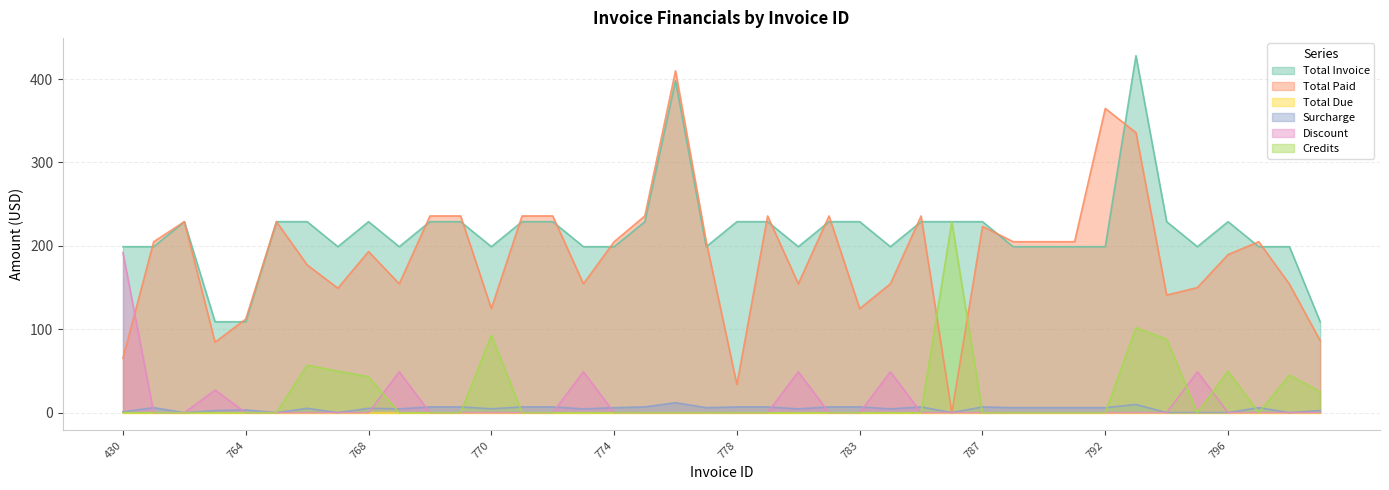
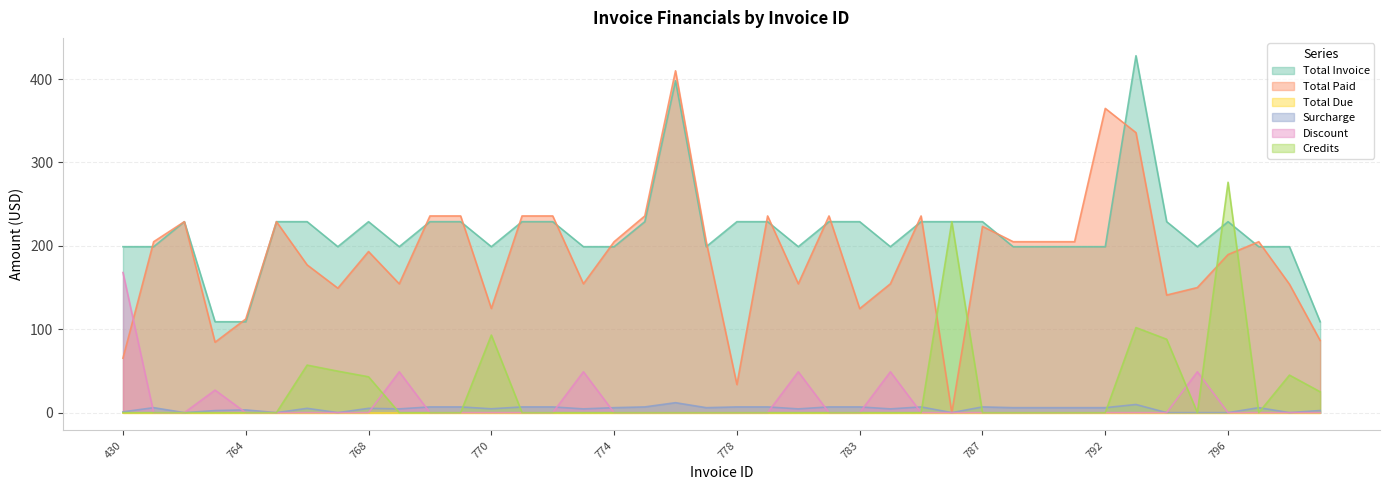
  {
    "Total Paid": {
      "430": 70,
      "764": 110,
      "768": 190,
      "770": 120,
      "774": 200,
      "778": 30,
      "783": 120,
      "787": 220,
      "792": 360,
      "796": 190
    },
    "Discount": {
-     "430": 190
+     "430": 170
    },
    "Credits": {
      "768": 40,
      "770": 90,
-     "796": 50
+     "796": 280
    }
  }
